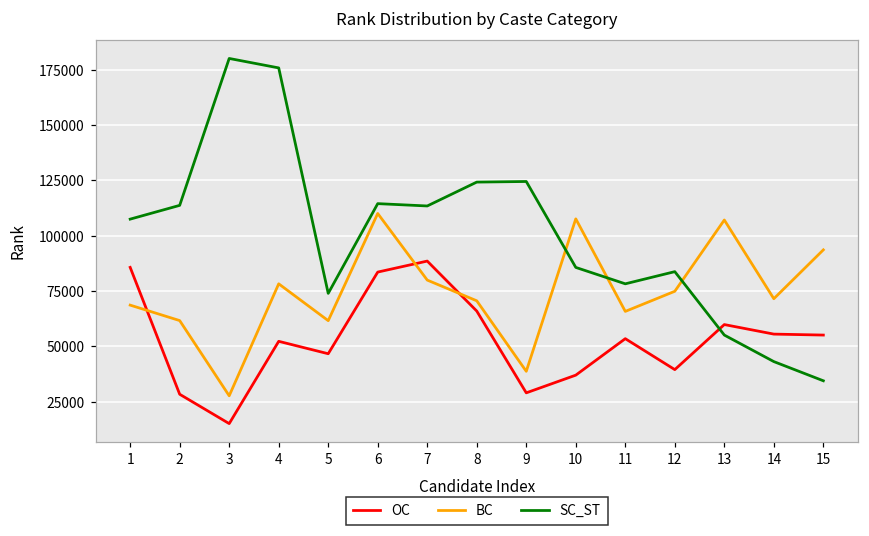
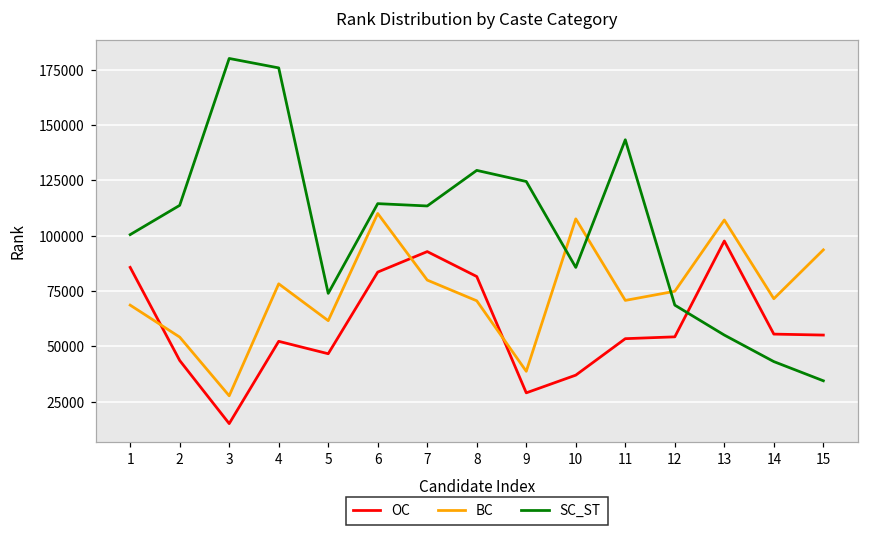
  {
    "OC": {
      "1": 86000,
-     "2": 28000,
+     "2": 44000,
      "3": 15000,
      "4": 52000,
      "5": 47000,
      "6": 84000,
-     "7": 89000,
-     "8": 66000,
+     "7": 93000,
+     "8": 82000,
      "9": 29000,
      "10": 37000,
      "11": 54000,
-     "12": 40000,
-     "13": 60000,
+     "12": 54000,
+     "13": 98000,
      "14": 56000,
      "15": 55000
    },
    "BC": {
      "1": 69000,
-     "2": 62000,
+     "2": 54000,
      "3": 28000,
      "4": 78000,
      "5": 62000,
      "6": 110000,
      "7": 80000,
      "8": 71000,
      "9": 39000,
      "10": 108000,
-     "11": 66000,
+     "11": 71000,
      "12": 75000,
      "13": 107000,
      "14": 72000,
      "15": 94000
    },
    "SC_ST": {
-     "1": 107000,
+     "1": 100000,
      "2": 114000,
      "3": 180000,
      "4": 176000,
      "5": 74000,
      "6": 114000,
      "7": 113000,
-     "8": 124000,
+     "8": 130000,
      "9": 124000,
      "10": 86000,
-     "11": 78000,
-     "12": 84000,
+     "11": 143000,
+     "12": 69000,
      "13": 55000,
      "14": 43000,
      "15": 34000
    }
  }
